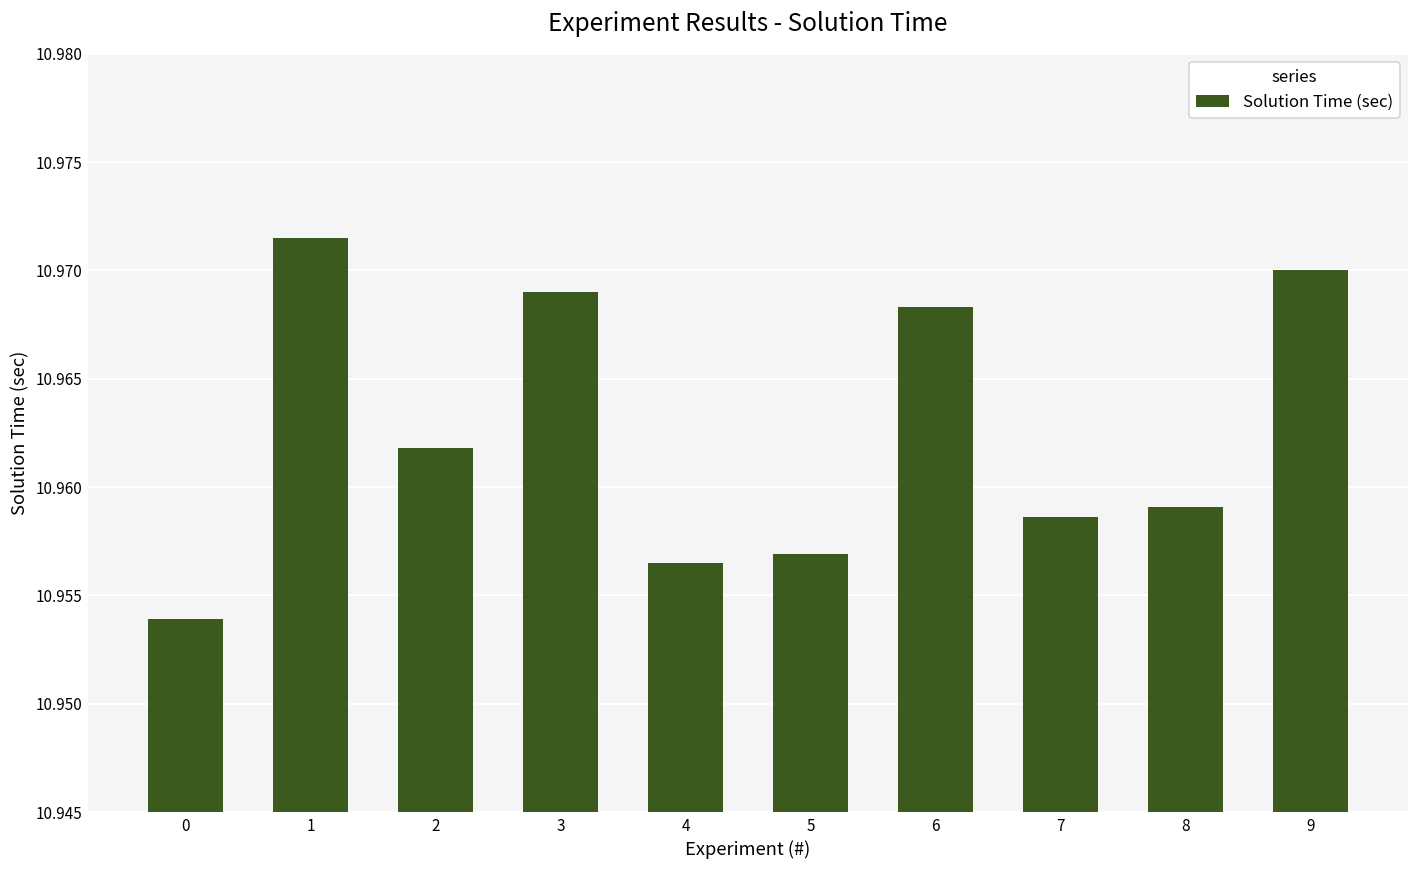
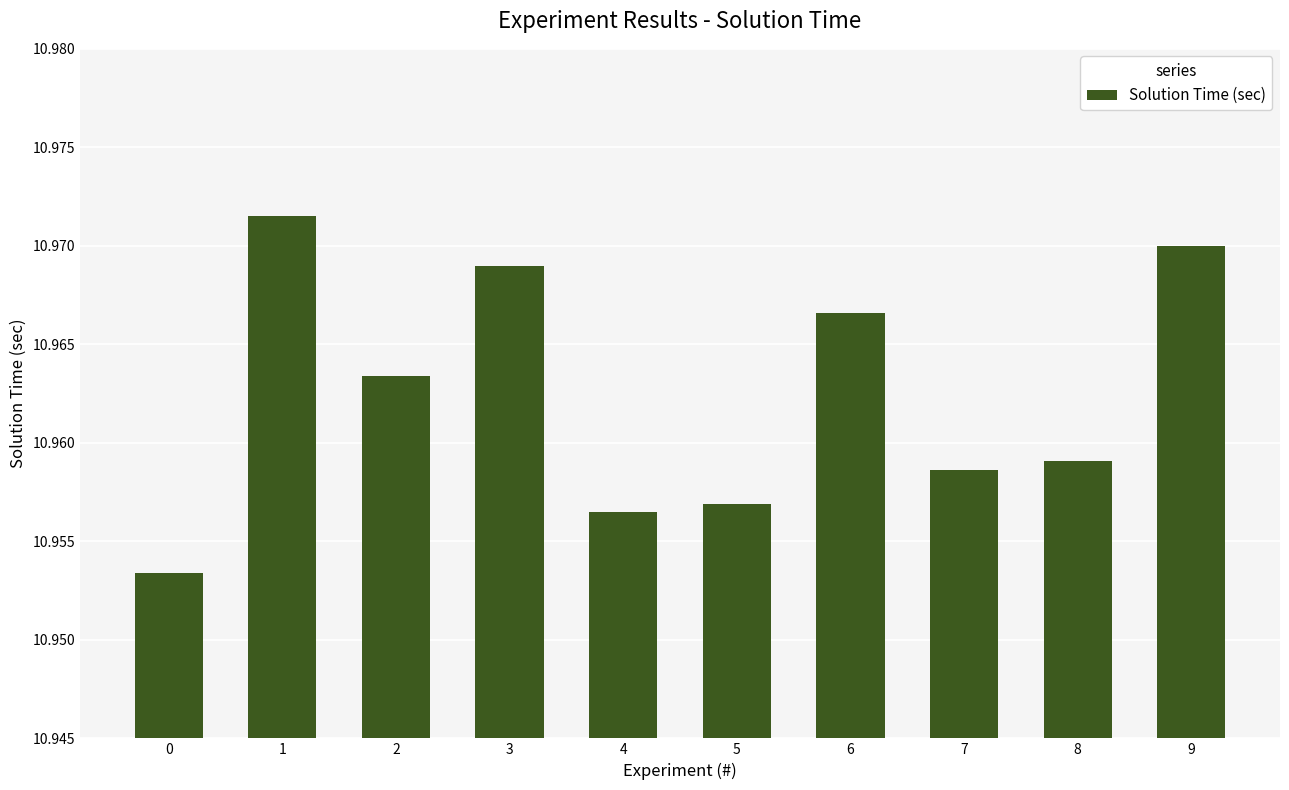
  {
-   "0": 10.9539,
+   "0": 10.9534,
    "1": 10.9715,
-   "2": 10.9618,
+   "2": 10.9634,
    "3": 10.9690,
    "4": 10.9565,
    "5": 10.9569,
-   "6": 10.9683,
+   "6": 10.9666,
    "7": 10.9586,
    "8": 10.9591,
    "9": 10.9700
  }
